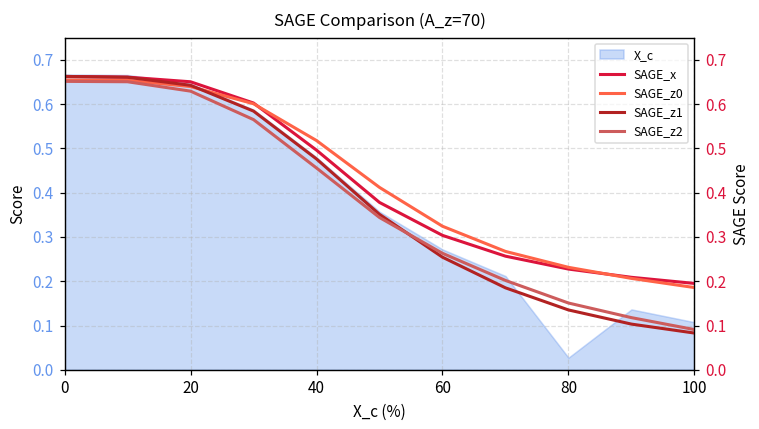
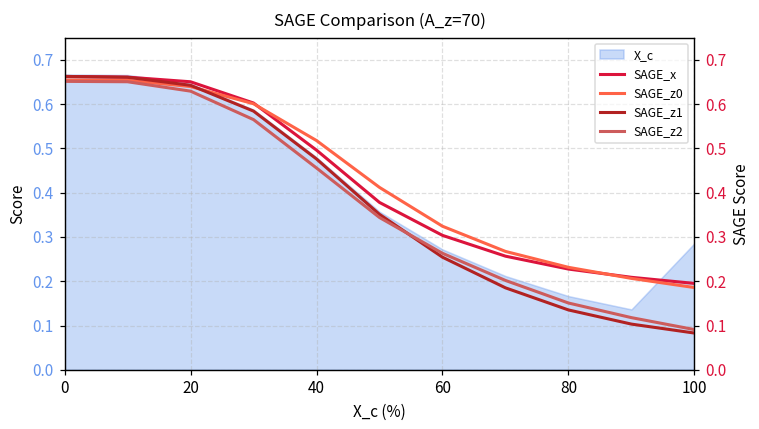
  {
    "X_c": {
      "0": 0.67,
      "20": 0.65,
      "40": 0.48,
      "60": 0.27,
-     "80": 0.03,
-     "100": 0.11
+     "80": 0.17,
+     "100": 0.29
    }
  }
